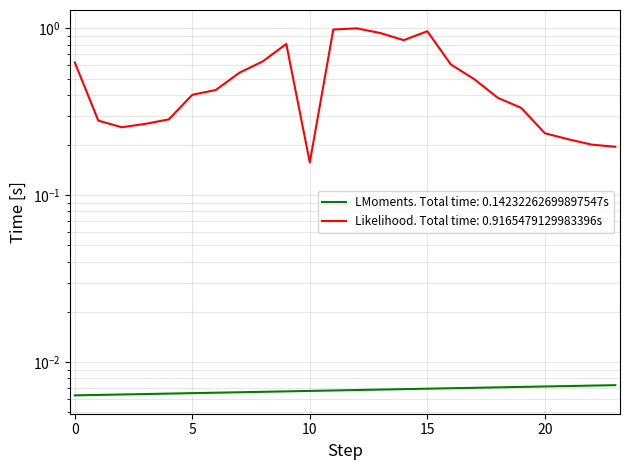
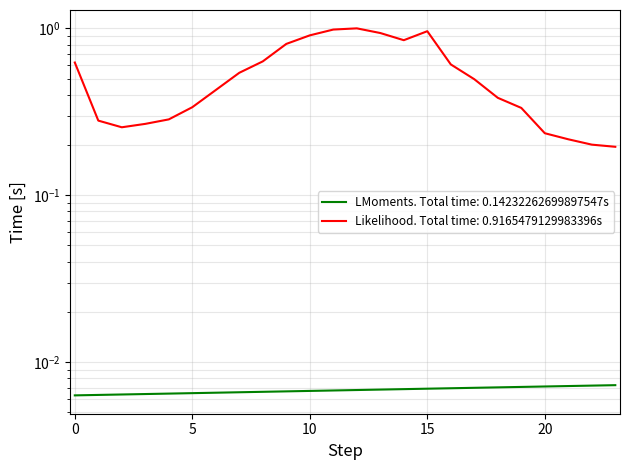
  {
    "LMoments. Total time: 0.14232262699897547s": {
      "0": 0.0063,
      "5": 0.0065,
      "10": 0.0067,
      "15": 0.0069,
      "20": 0.0071
    },
    "Likelihood. Total time: 0.9165479129983396s": {
      "0": 0.62,
-     "5": 0.40,
-     "10": 0.16,
+     "5": 0.34,
+     "10": 0.9,
      "15": 1.0,
      "20": 0.24
    }
  }
